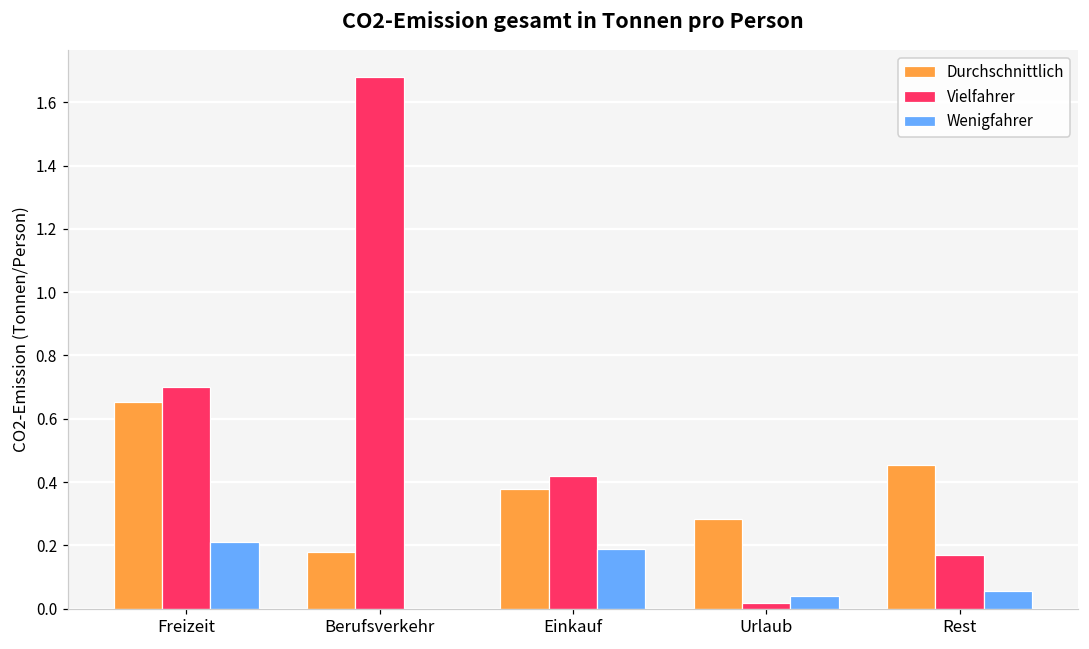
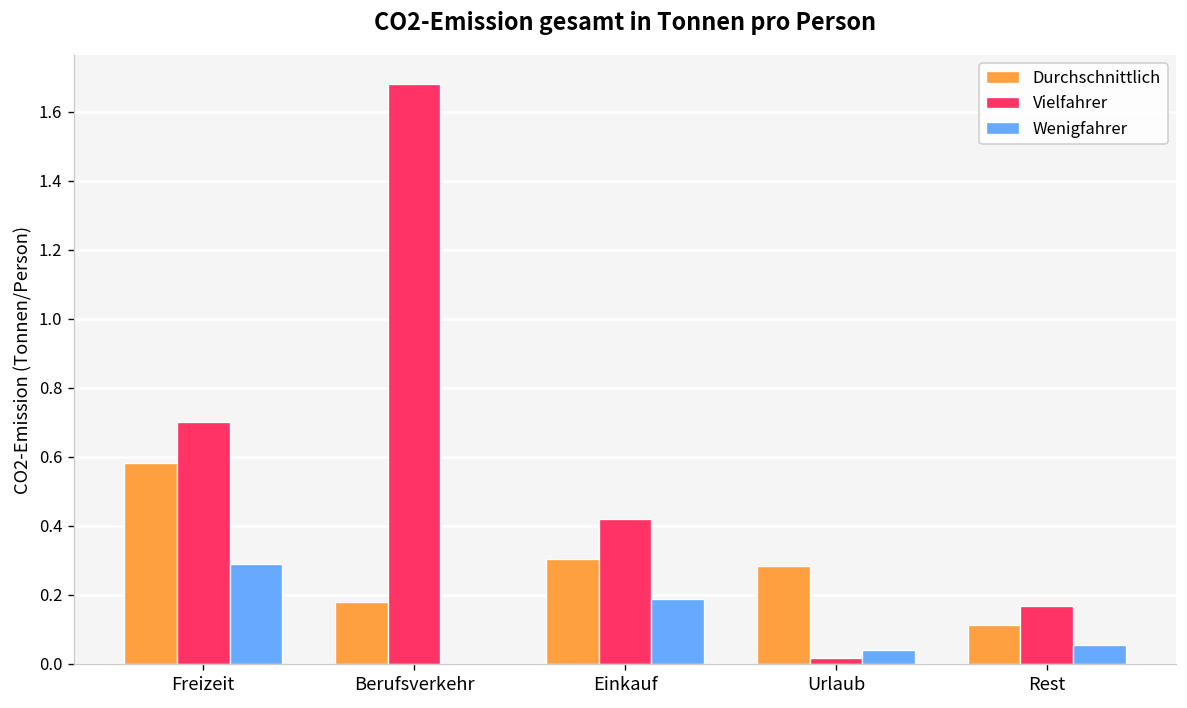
  {
    "Durchschnittlich": {
-     "Freizeit": 0.65,
+     "Freizeit": 0.58,
      "Berufsverkehr": 0.18,
-     "Einkauf": 0.38,
+     "Einkauf": 0.30,
      "Urlaub": 0.28,
-     "Rest": 0.45
+     "Rest": 0.11
    },
    "Vielfahrer": {
      "Freizeit": 0.70,
      "Berufsverkehr": 1.68,
      "Einkauf": 0.42,
      "Urlaub": 0.02,
      "Rest": 0.17
    },
    "Wenigfahrer": {
-     "Freizeit": 0.21,
+     "Freizeit": 0.29,
      "Berufsverkehr": 0.00,
      "Einkauf": 0.19,
      "Urlaub": 0.04,
      "Rest": 0.06
    }
  }
